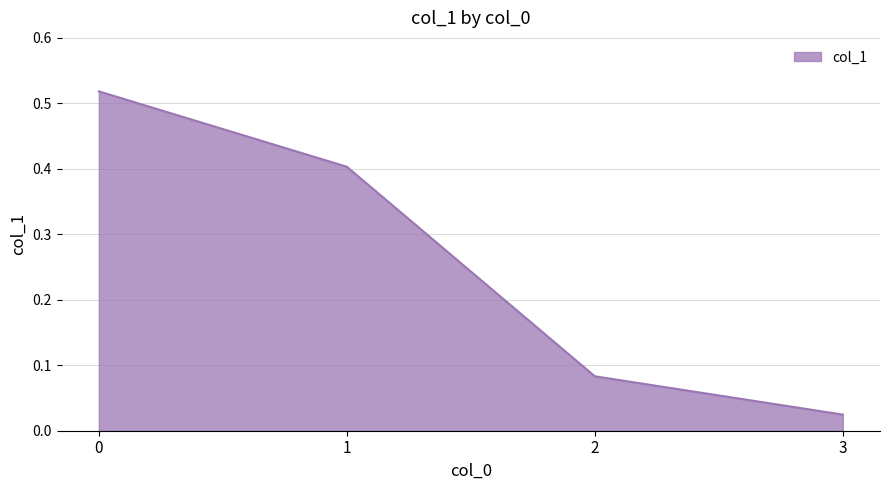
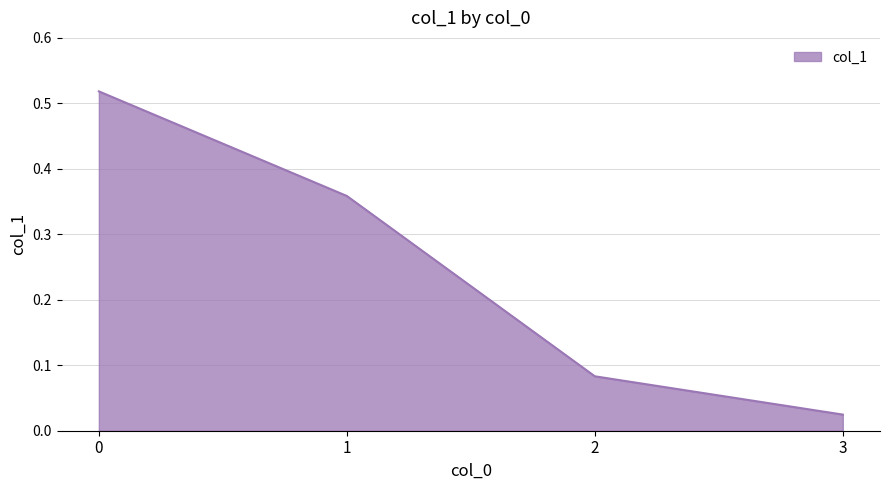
  {
    "0": 0.52,
-   "1": 0.40,
+   "1": 0.36,
    "2": 0.08,
    "3": 0.02
  }
